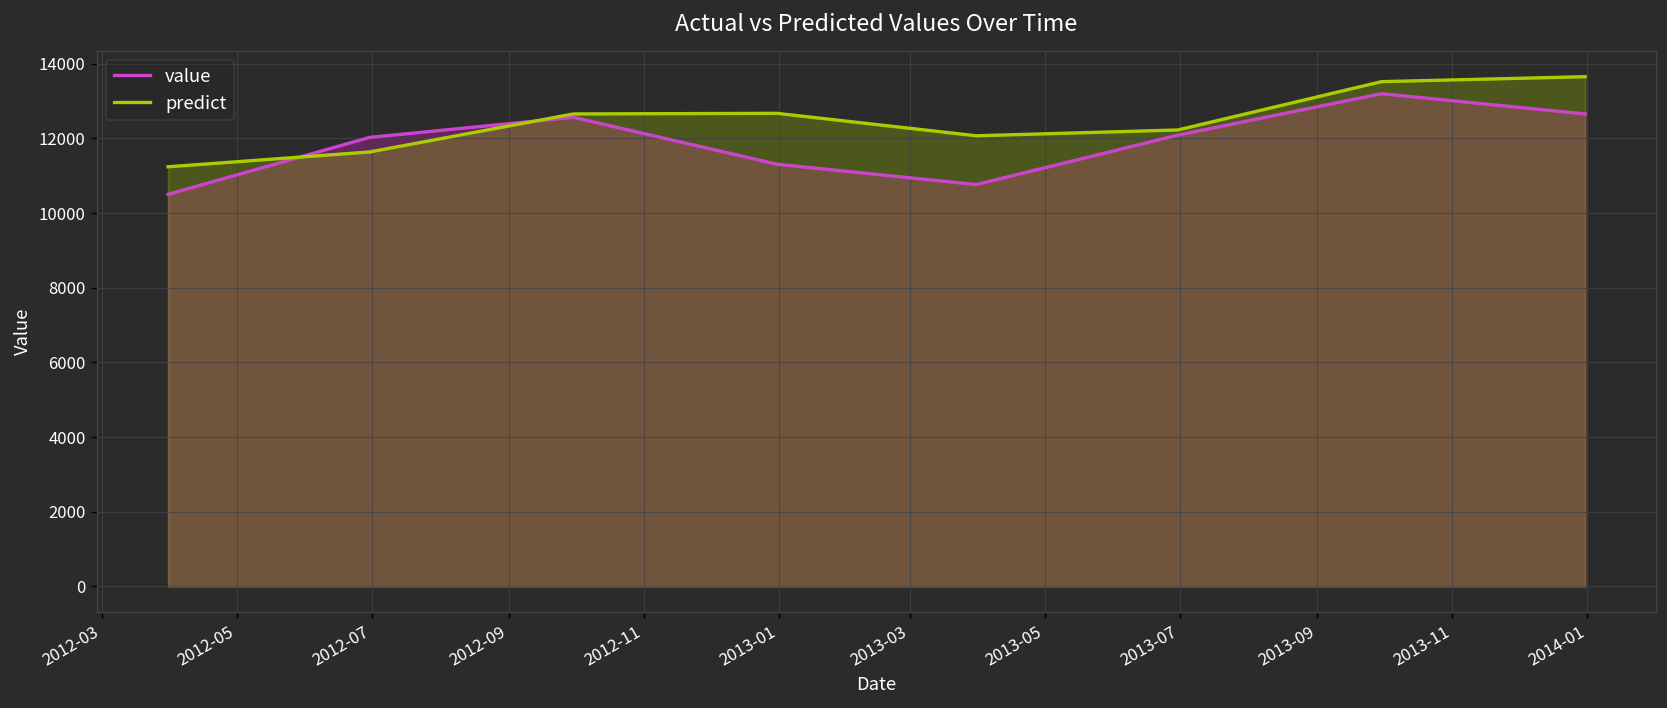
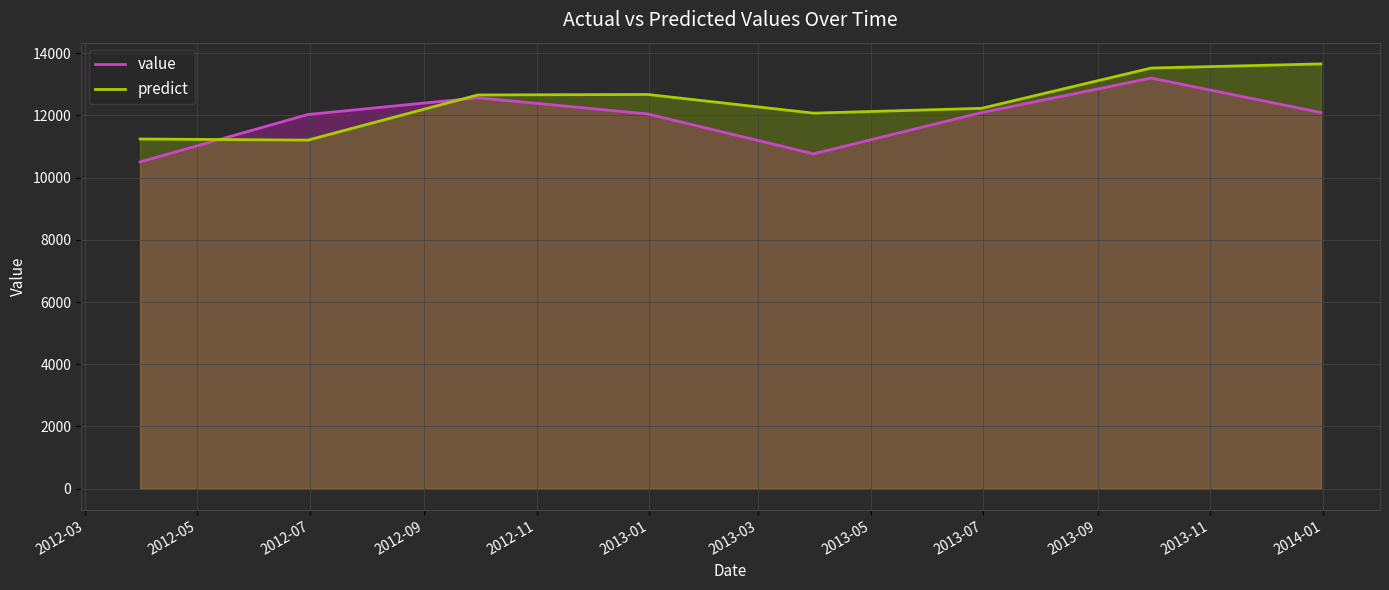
  {
    "value": {
      "2012-07": 12000,
-     "2013-01": 11300,
+     "2013-01": 12000,
      "2013-07": 12100,
-     "2014-01": 12700
+     "2014-01": 12100
    },
    "predict": {
-     "2012-07": 11600,
+     "2012-07": 11200,
      "2013-01": 12700,
      "2013-07": 12200,
      "2014-01": 13700
    }
  }
